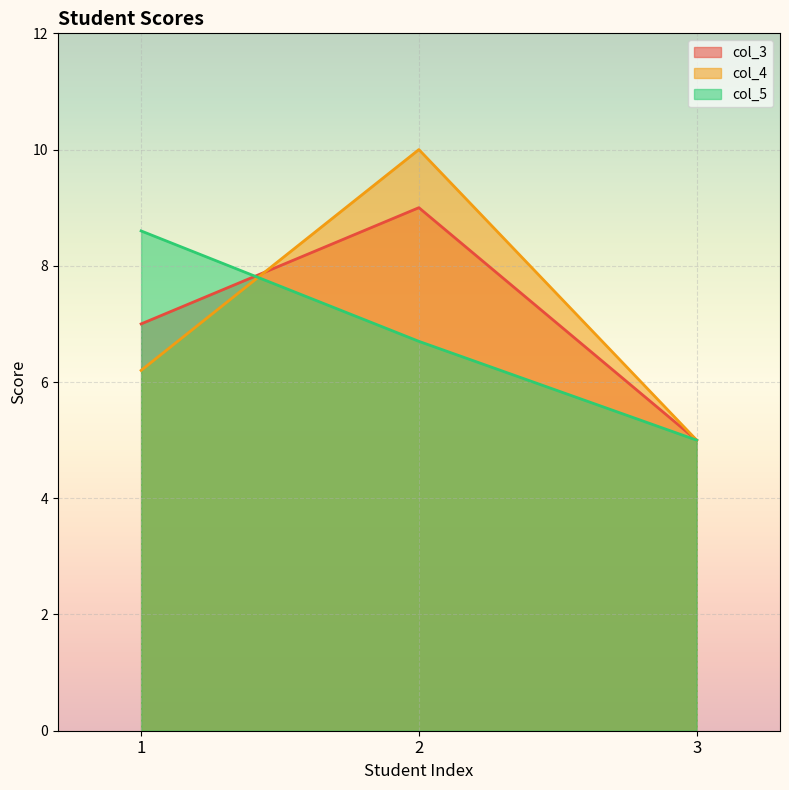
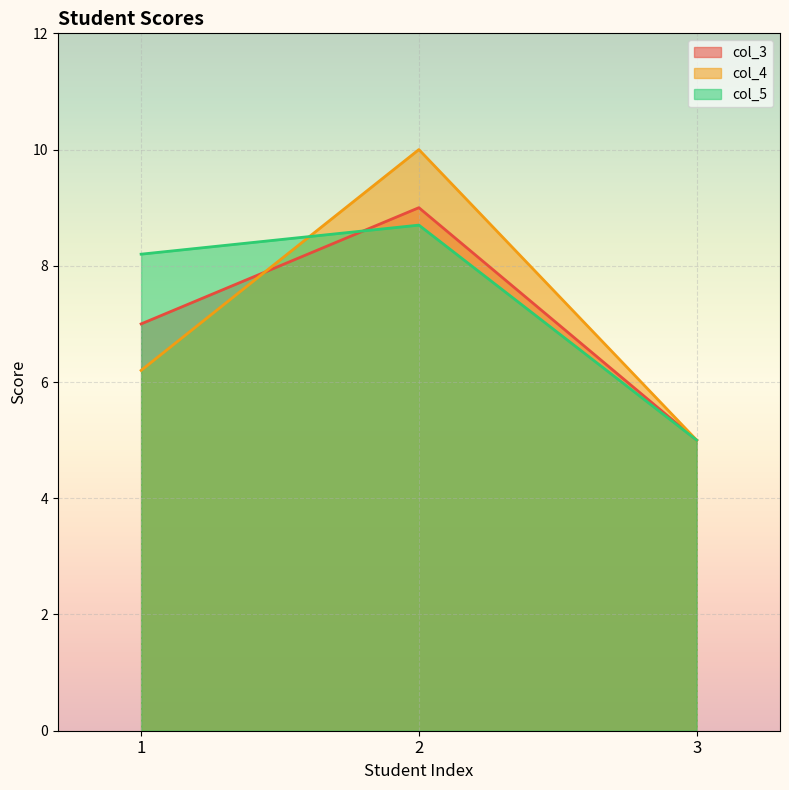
  {
    "col_3": {
      "1": 7.0,
      "2": 9.0
    },
    "col_4": {
      "1": 6.2,
      "2": 10.0
    },
    "col_5": {
-     "1": 8.6,
-     "2": 6.7
+     "1": 8.2,
+     "2": 8.7
    }
  }
